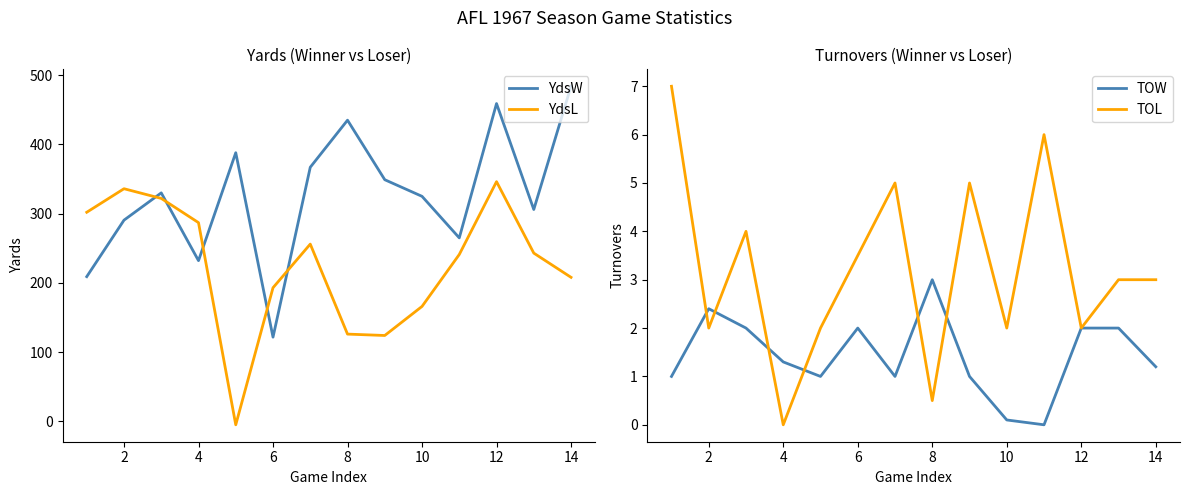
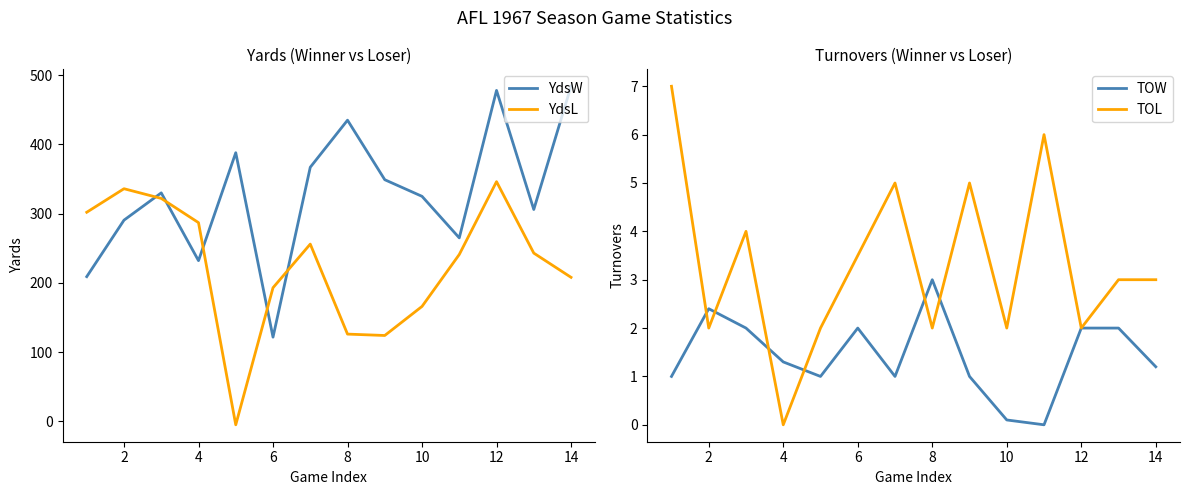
  {
    "Yards (Winner vs Loser)": {
      "YdsW": {
        "2": 290,
        "4": 230,
        "6": 120,
        "8": 440,
        "10": 330,
-       "12": 460
+       "12": 480
      },
      "YdsL": {
        "2": 340,
        "4": 290,
        "6": 190,
        "8": 130,
        "10": 170,
        "12": 350,
        "14": 210
      }
    },
    "Turnovers (Winner vs Loser)": {
      "TOW": {
        "2": 2.4,
        "4": 1.3,
        "6": 2.0,
        "8": 3.0,
        "10": 0.1,
        "14": 1.2
      },
      "TOL": {
        "2": 2.0,
        "4": 0.0,
        "6": 3.5,
-       "8": 0.5,
+       "8": 2.0,
        "10": 2.0,
        "14": 3.0
      }
    }
  }
